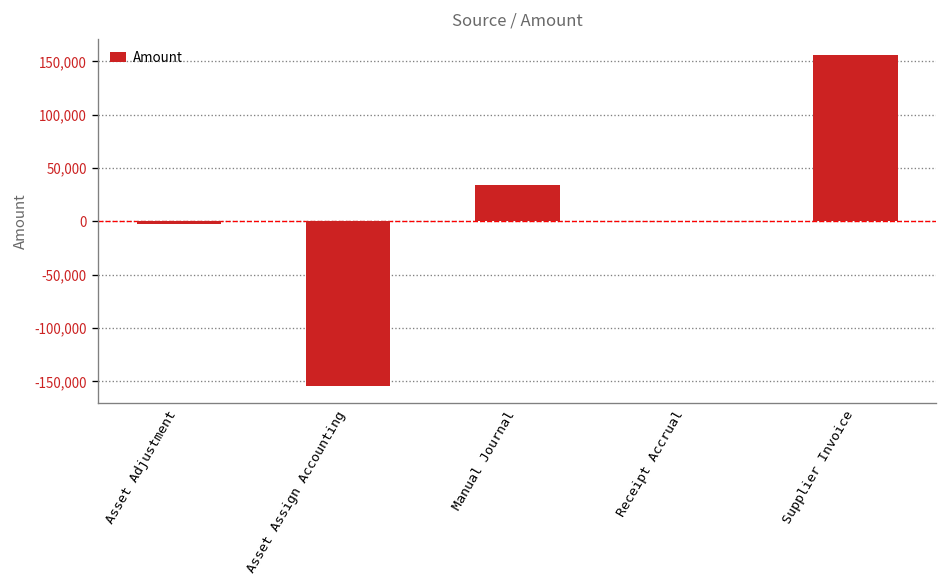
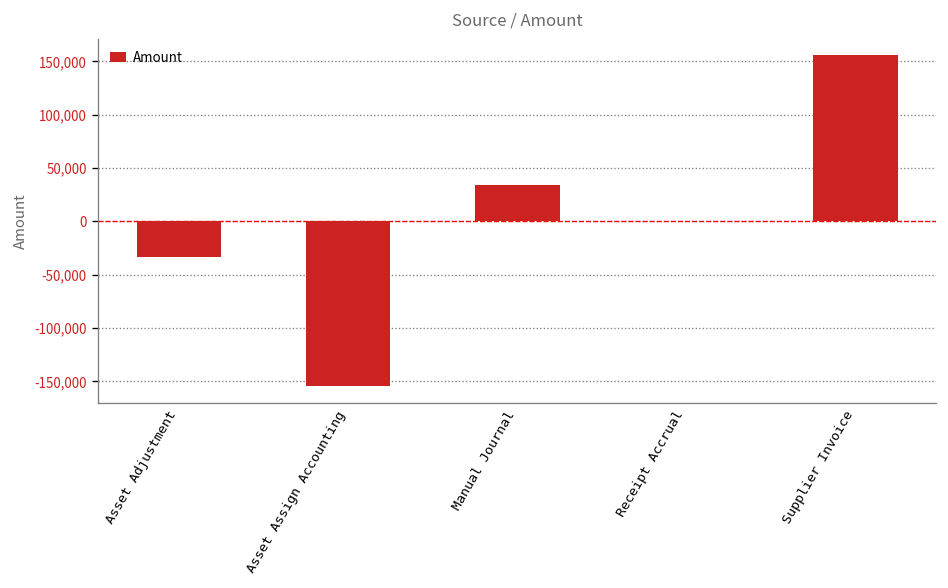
  {
-   "Asset Adjustment": "0",
+   "Asset Adjustment": "-30,000",
    "Asset Assign Accounting": "-150,000",
    "Manual Journal": "30,000",
    "Receipt Accrual": "0",
    "Supplier Invoice": "160,000"
  }
